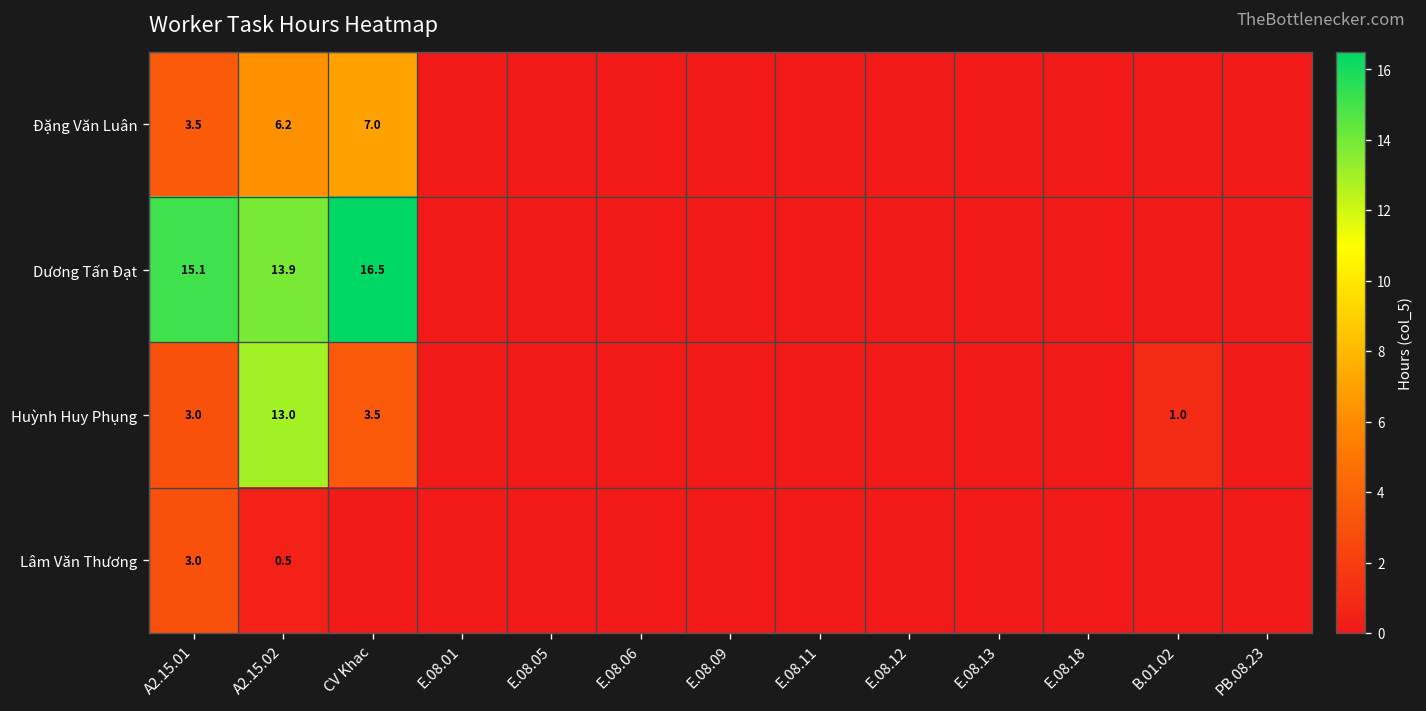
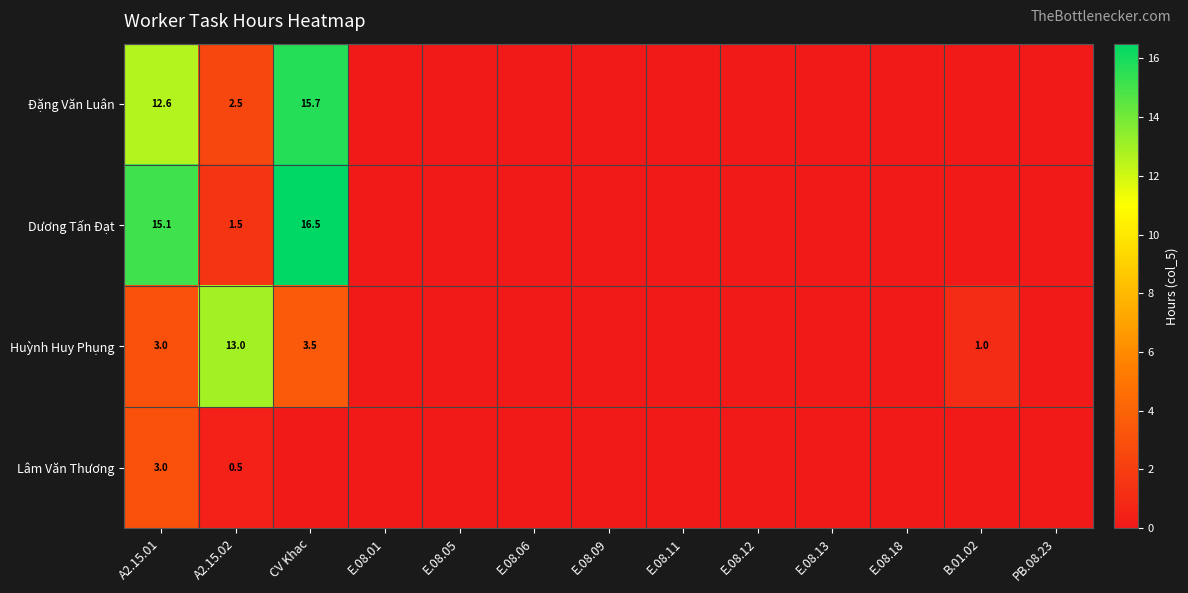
  {
    "Đặng Văn Luân": {
-     "A2.15.01": 3.5,
-     "A2.15.02": 6.2,
-     "CV Khac": 7.0
+     "A2.15.01": 12.6,
+     "A2.15.02": 2.5,
+     "CV Khac": 15.7
    },
    "Dương Tấn Đạt": {
      "A2.15.01": 15.1,
-     "A2.15.02": 13.9,
+     "A2.15.02": 1.5,
      "CV Khac": 16.5
    },
    "Huỳnh Huy Phụng": {
      "A2.15.01": 3.0,
      "A2.15.02": 13.0,
      "CV Khac": 3.5,
      "B.01.02": 1.0
    },
    "Lâm Văn Thương": {
      "A2.15.01": 3.0,
      "A2.15.02": 0.5
    }
  }
